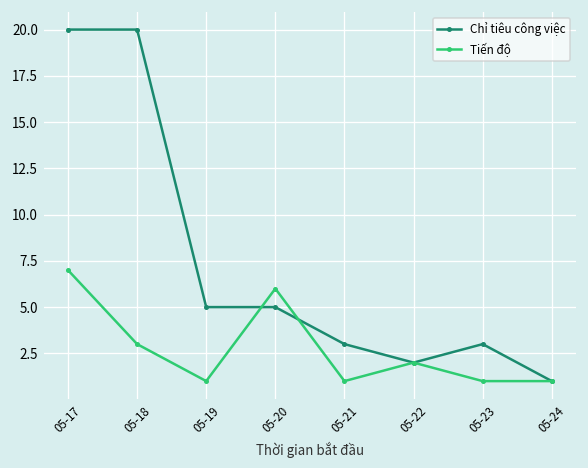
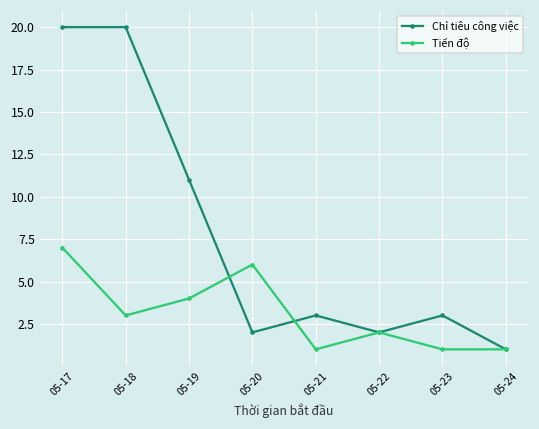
  {
    "Chỉ tiêu công việc": {
      "05-17": 20,
      "05-18": 20,
-     "05-19": 5,
-     "05-20": 5,
+     "05-19": 11,
+     "05-20": 2,
      "05-21": 3,
      "05-23": 3
    },
    "Tiến độ": {
      "05-17": 7,
      "05-18": 3,
-     "05-19": 1,
+     "05-19": 4,
      "05-20": 6,
      "05-21": 1,
      "05-23": 1
    }
  }
